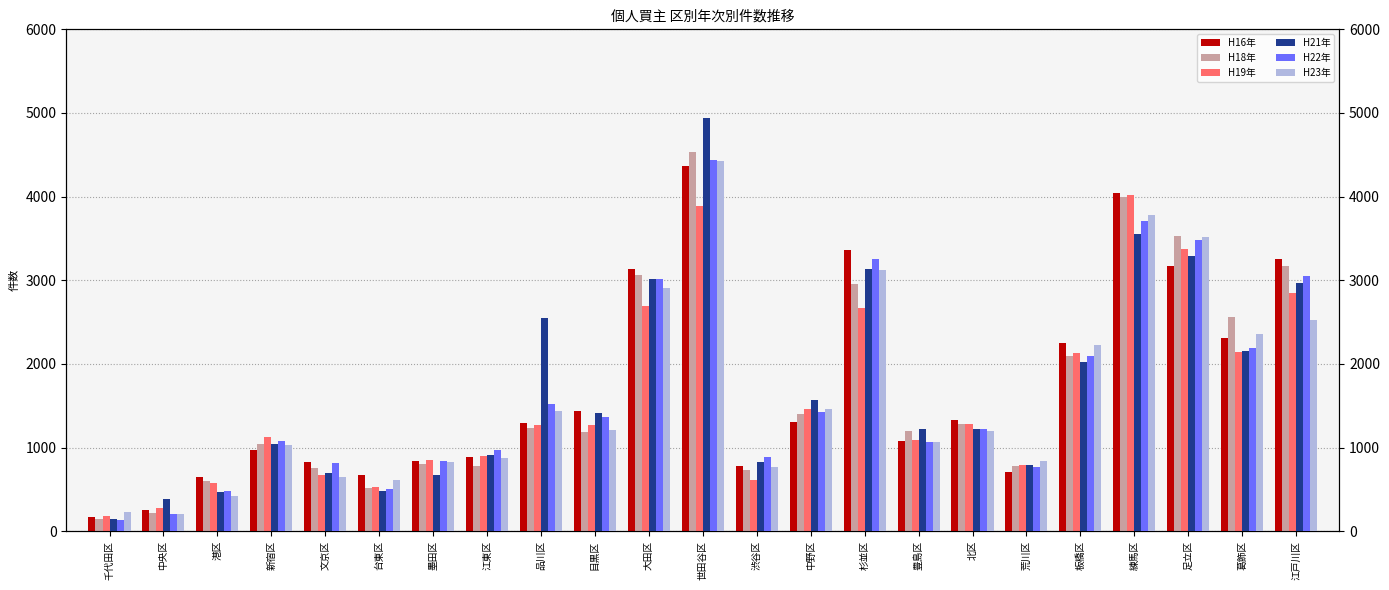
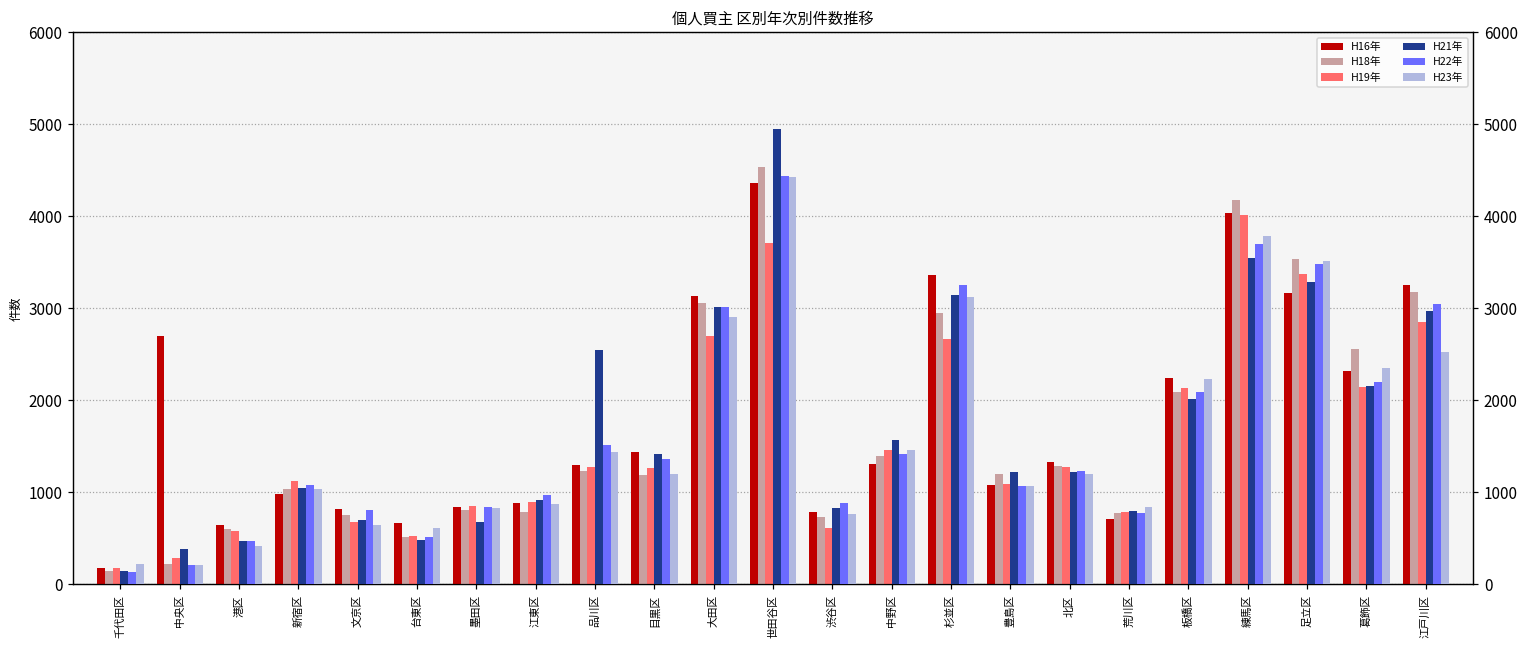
  {
    "H16年": {
      "千代田区": 200,
-     "中央区": 300,
+     "中央区": 2700,
      "港区": 600,
      "新宿区": 1000,
      "文京区": 800,
      "台東区": 700,
      "墨田区": 800,
      "江東区": 900,
      "品川区": 1300,
      "目黒区": 1400,
      "大田区": 3100,
      "世田谷区": 4400,
      "渋谷区": 800,
      "中野区": 1300,
      "杉並区": 3400,
      "豊島区": 1100,
      "北区": 1300,
      "荒川区": 700,
      "板橋区": 2200,
      "練馬区": 4000,
      "足立区": 3200,
      "葛飾区": 2300,
      "江戸川区": 3300
    },
    "H18年": {
      "千代田区": 200,
      "中央区": 200,
      "港区": 600,
      "新宿区": 1000,
      "文京区": 800,
      "台東区": 500,
      "墨田区": 800,
      "江東区": 800,
      "品川区": 1200,
      "目黒区": 1200,
      "大田区": 3100,
      "世田谷区": 4500,
      "渋谷区": 700,
      "中野区": 1400,
      "杉並区": 3000,
      "豊島区": 1200,
      "北区": 1300,
      "荒川区": 800,
      "板橋区": 2100,
-     "練馬区": 4000,
+     "練馬区": 4200,
      "足立区": 3500,
      "葛飾区": 2600,
      "江戸川区": 3200
    },
    "H19年": {
      "千代田区": 200,
      "中央区": 300,
      "港区": 600,
      "新宿区": 1100,
      "文京区": 700,
      "台東区": 500,
      "墨田区": 900,
      "江東区": 900,
      "品川区": 1300,
      "目黒区": 1300,
      "大田区": 2700,
-     "世田谷区": 3900,
+     "世田谷区": 3700,
      "渋谷区": 600,
      "中野区": 1500,
      "杉並区": 2700,
      "豊島区": 1100,
      "北区": 1300,
      "荒川区": 800,
      "板橋区": 2100,
      "練馬区": 4000,
      "足立区": 3400,
      "葛飾区": 2100,
      "江戸川区": 2800
    },
    "H21年": {
      "千代田区": 100,
      "中央区": 400,
      "港区": 500,
      "新宿区": 1000,
      "文京区": 700,
      "台東区": 500,
      "墨田区": 700,
      "江東区": 900,
      "品川区": 2500,
      "目黒区": 1400,
      "大田区": 3000,
      "世田谷区": 4900,
      "渋谷区": 800,
      "中野区": 1600,
      "杉並区": 3100,
      "豊島区": 1200,
      "北区": 1200,
      "荒川区": 800,
      "板橋区": 2000,
      "練馬区": 3600,
      "足立区": 3300,
      "葛飾区": 2200,
      "江戸川区": 3000
    },
    "H22年": {
      "千代田区": 100,
      "中央区": 200,
      "港区": 500,
      "新宿区": 1100,
      "文京区": 800,
      "台東区": 500,
      "墨田区": 800,
      "江東区": 1000,
      "品川区": 1500,
      "目黒区": 1400,
      "大田区": 3000,
      "世田谷区": 4400,
      "渋谷区": 900,
      "中野区": 1400,
      "杉並区": 3300,
      "豊島区": 1100,
      "北区": 1200,
      "荒川区": 800,
      "板橋区": 2100,
      "練馬区": 3700,
      "足立区": 3500,
      "葛飾区": 2200,
      "江戸川区": 3000
    },
    "H23年": {
      "千代田区": 200,
      "中央区": 200,
      "港区": 400,
      "新宿区": 1000,
      "文京区": 700,
      "台東区": 600,
      "墨田区": 800,
      "江東区": 900,
      "品川区": 1400,
      "目黒区": 1200,
      "大田区": 2900,
      "世田谷区": 4400,
      "渋谷区": 800,
      "中野区": 1500,
      "杉並区": 3100,
      "豊島区": 1100,
      "北区": 1200,
      "荒川区": 800,
      "板橋区": 2200,
      "練馬区": 3800,
      "足立区": 3500,
      "葛飾区": 2400,
      "江戸川区": 2500
    }
  }
